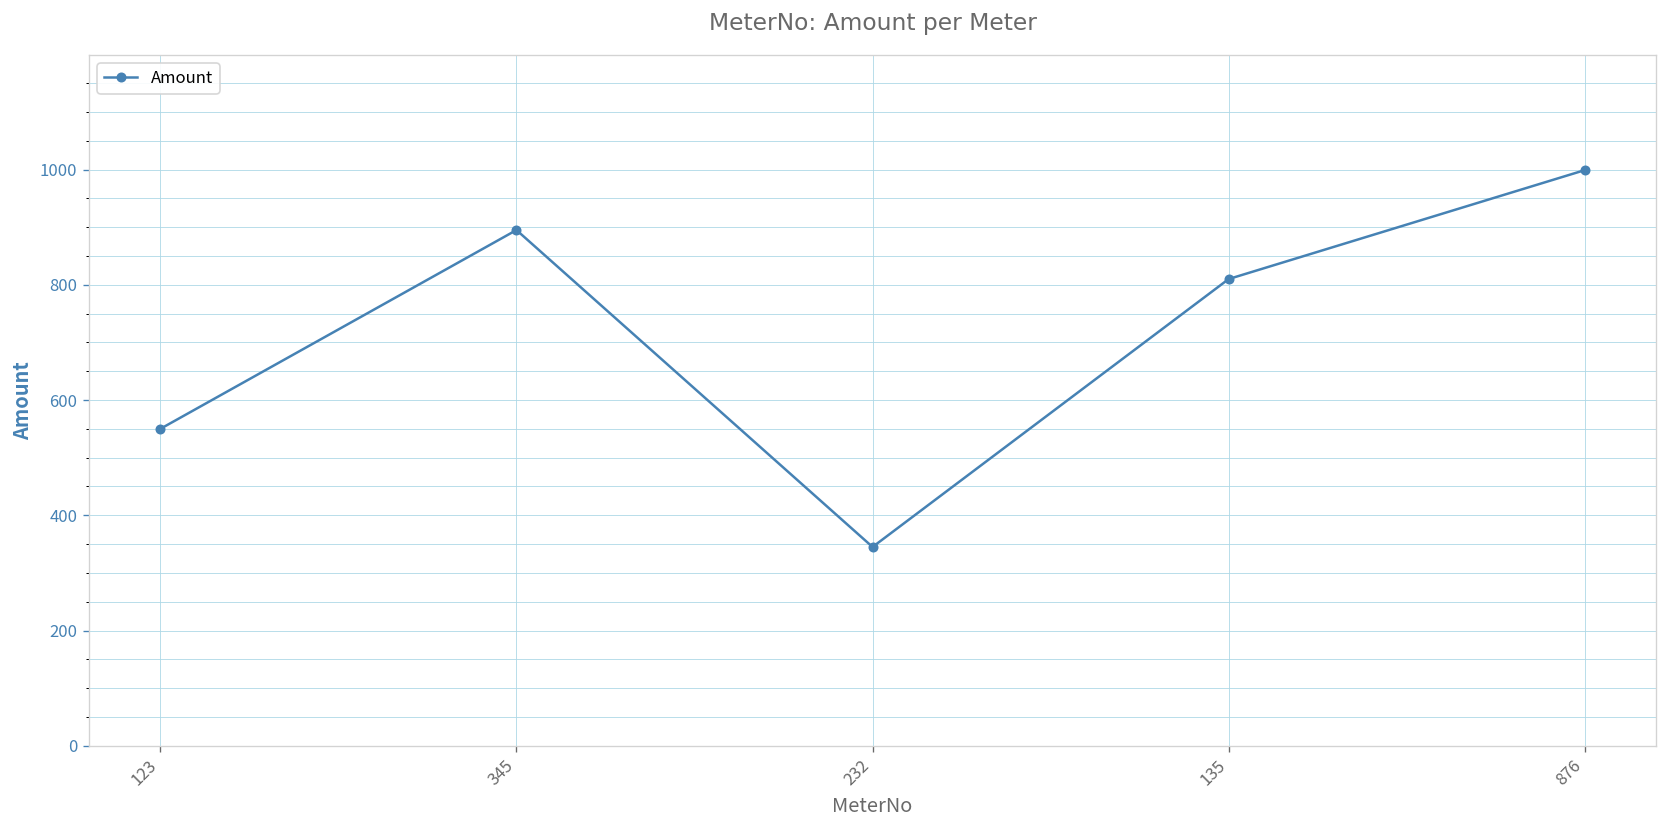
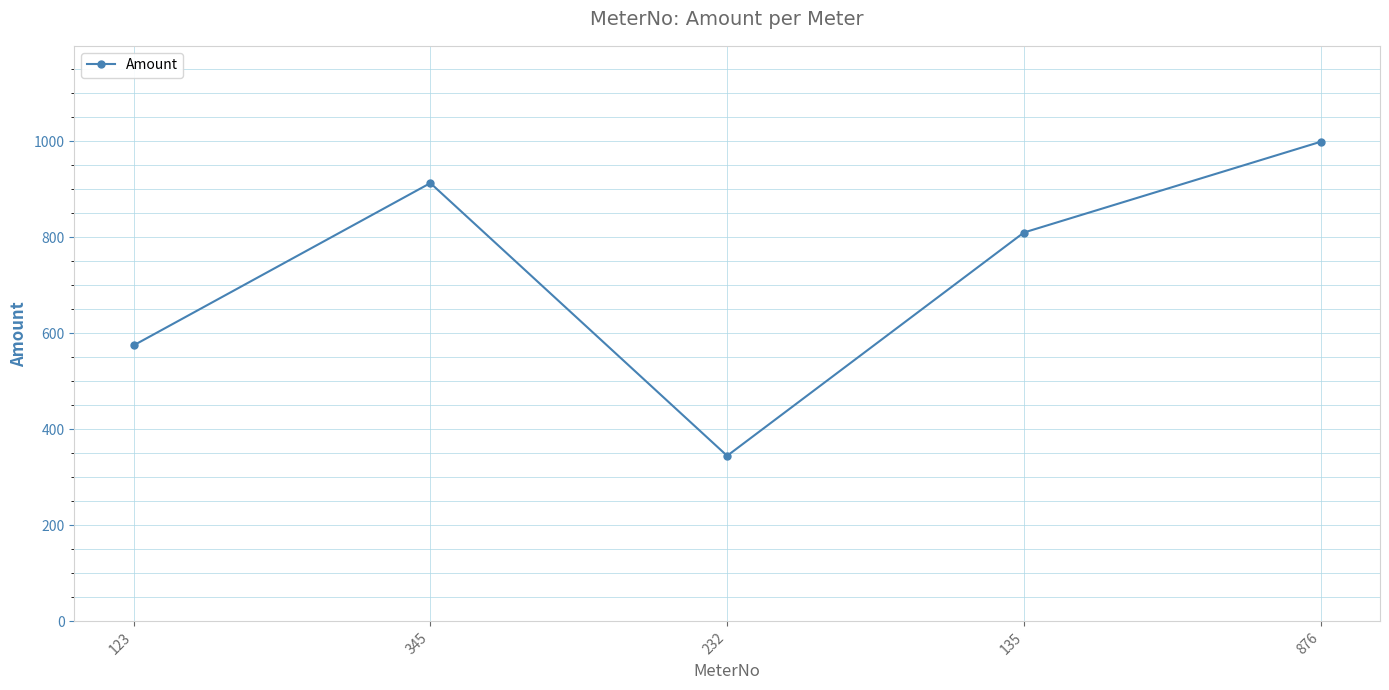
  {
-   "123": 550,
-   "345": 900,
+   "123": 580,
+   "345": 910,
    "232": 350,
    "135": 810,
    "876": 1000
  }
